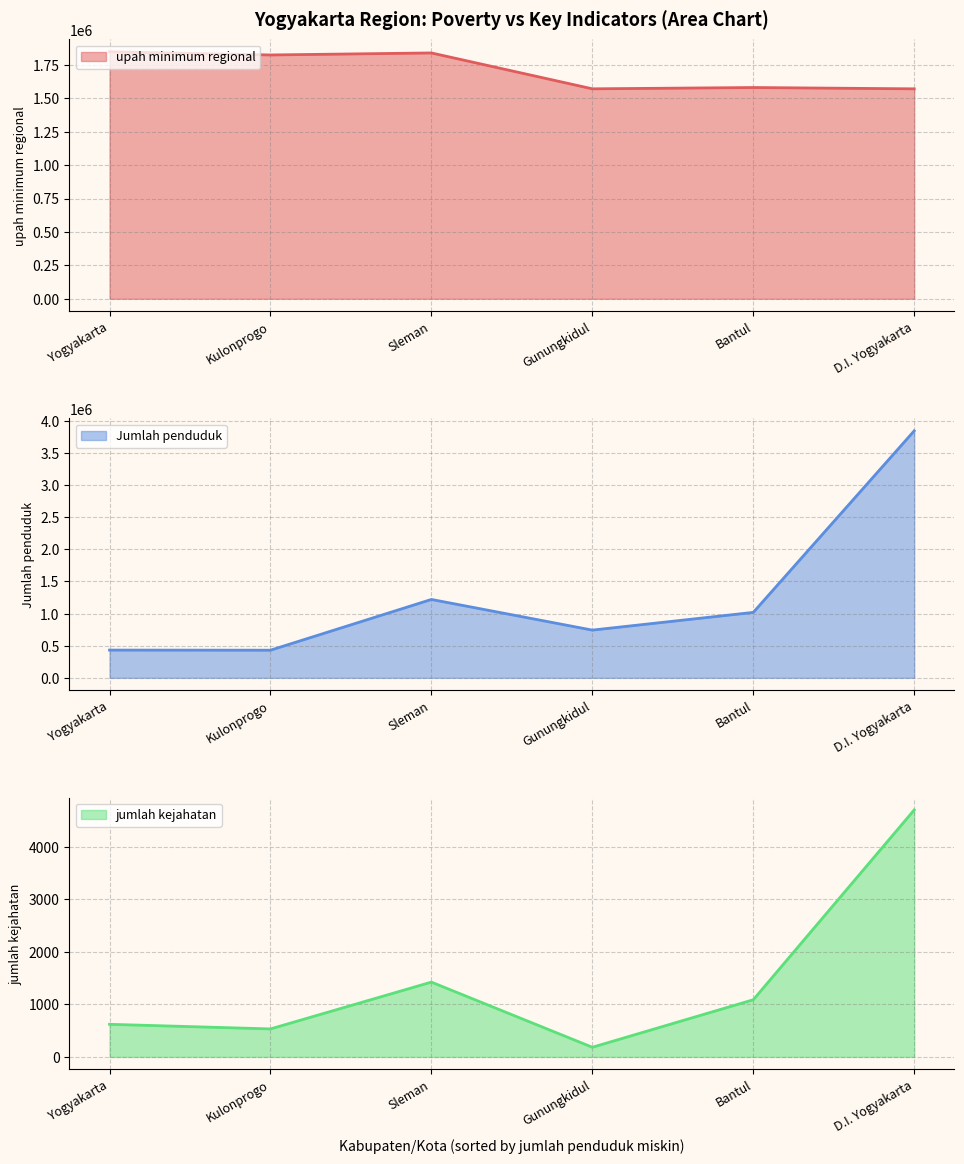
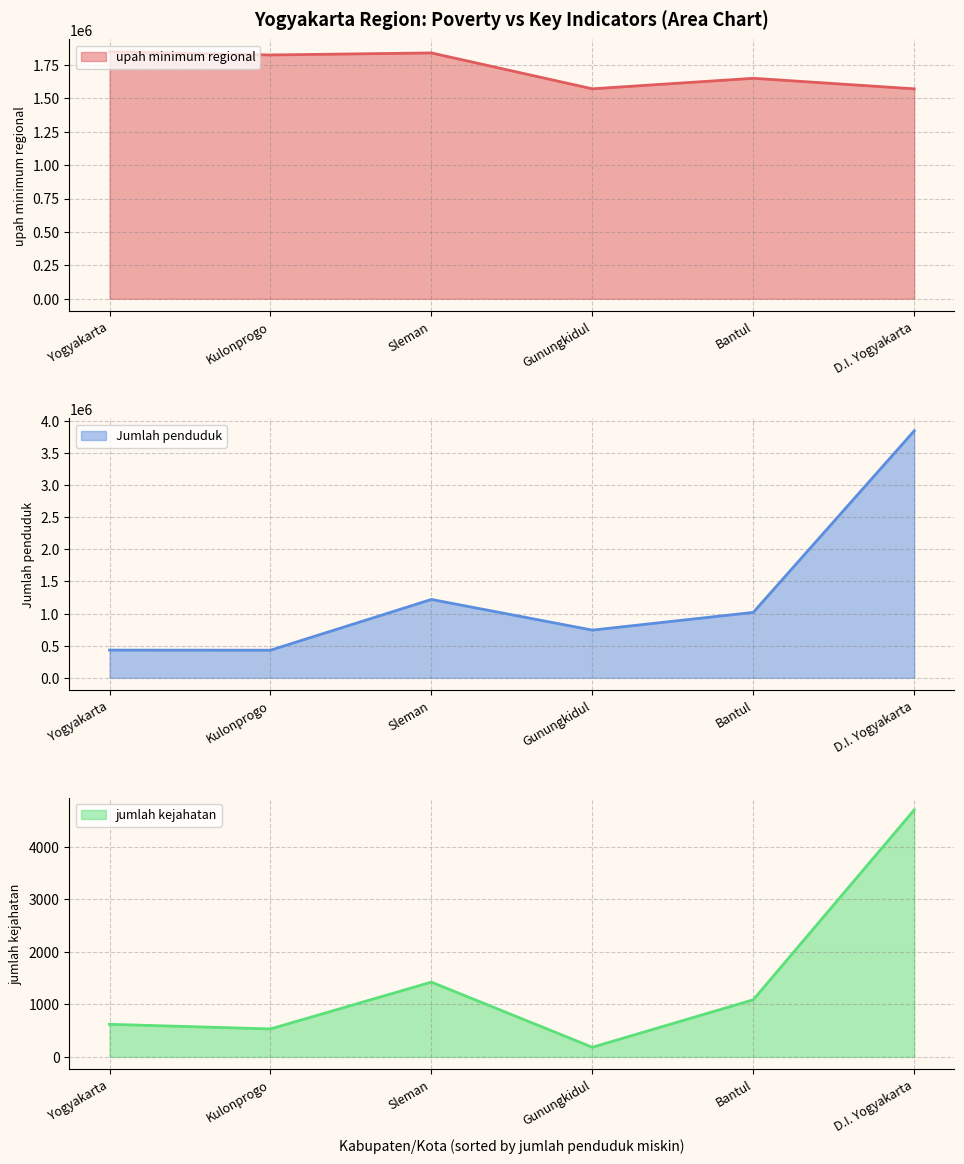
  {
    "Yogyakarta Region: Poverty vs Key Indicators (Area Chart)": {
      "Kulonprogo": 1820000,
      "Sleman": 1840000,
      "Gunungkidul": 1570000,
-     "Bantul": 1580000,
+     "Bantul": 1650000,
      "D.I. Yogyakarta": 1570000
    }
  }
